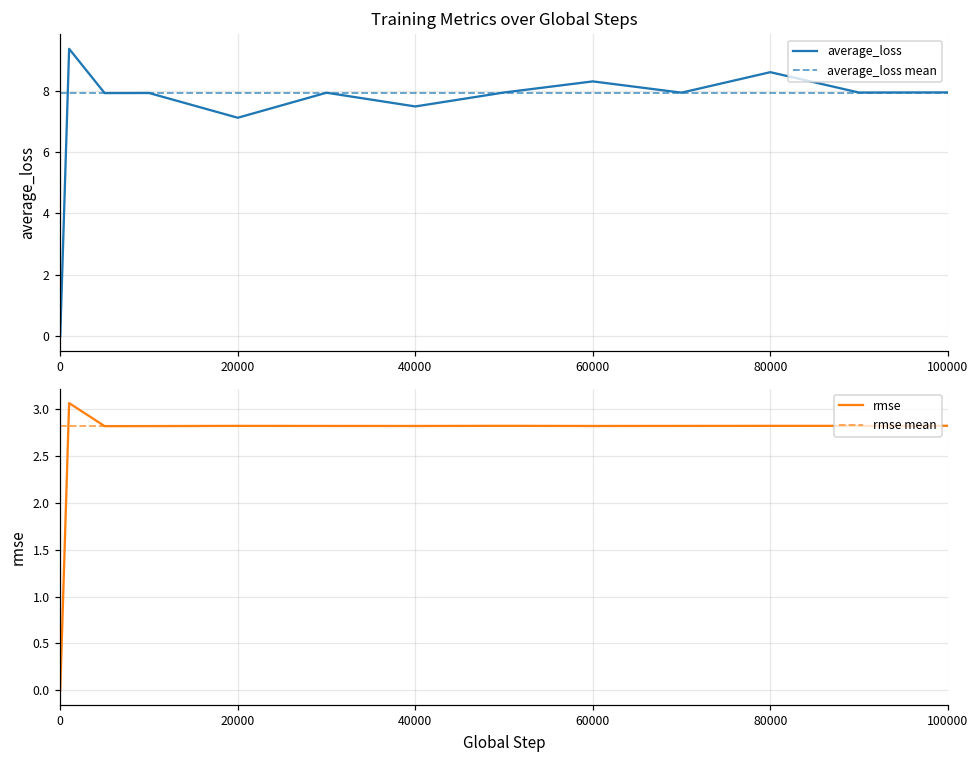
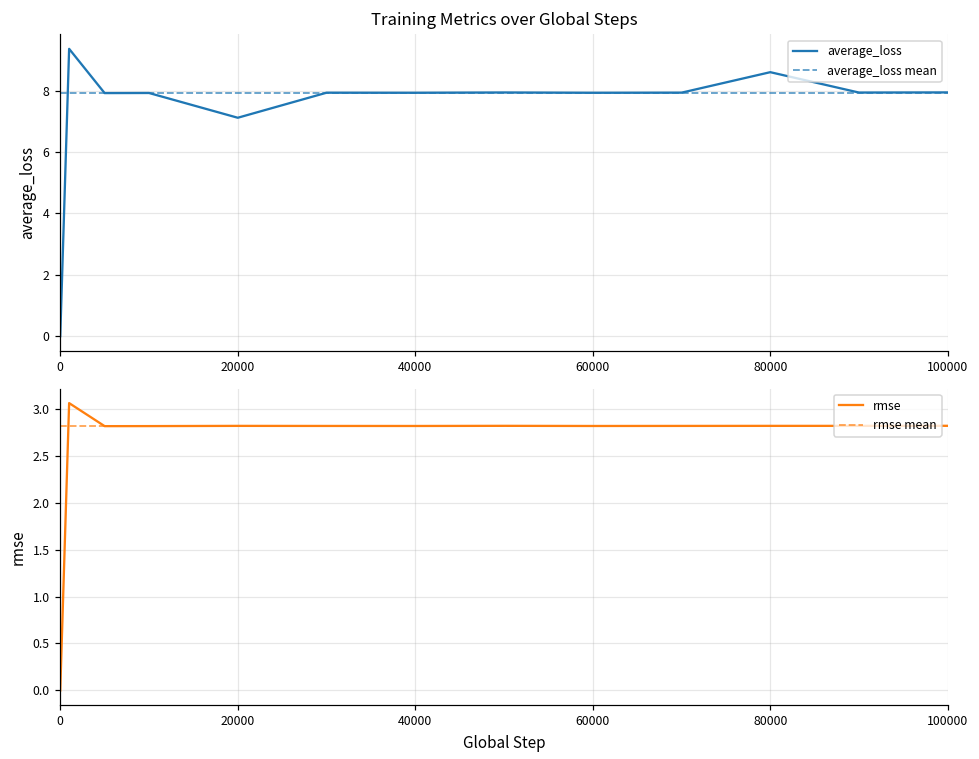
  {
    "Training Metrics over Global Steps": {
      "0": 0.0,
      "20000": 7.1,
-     "40000": 7.5,
-     "60000": 8.3,
+     "40000": 7.9,
+     "60000": 7.9,
      "80000": 8.6,
      "100000": 7.9
    }
  }
